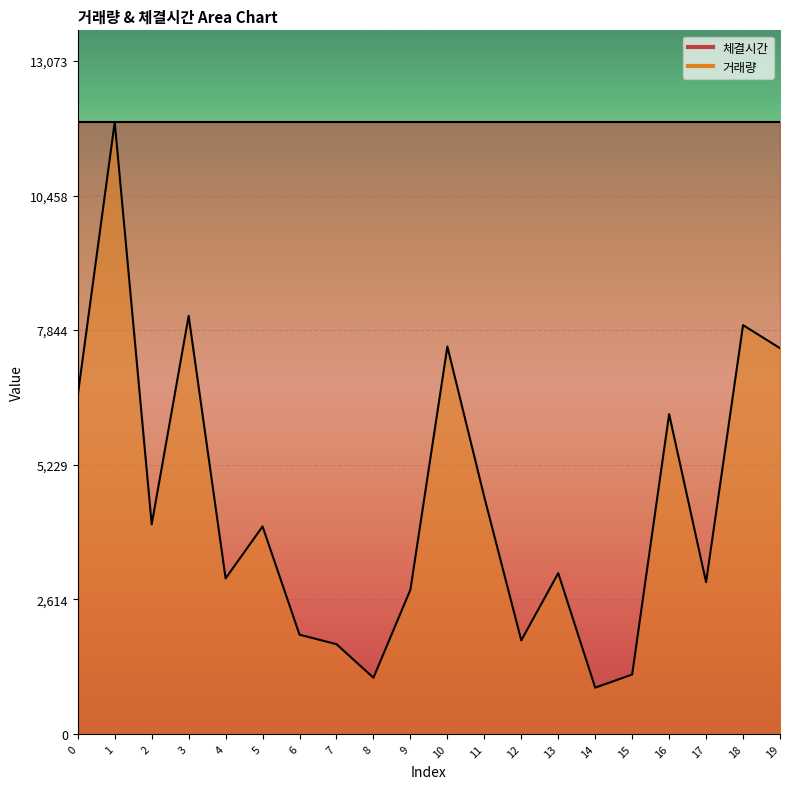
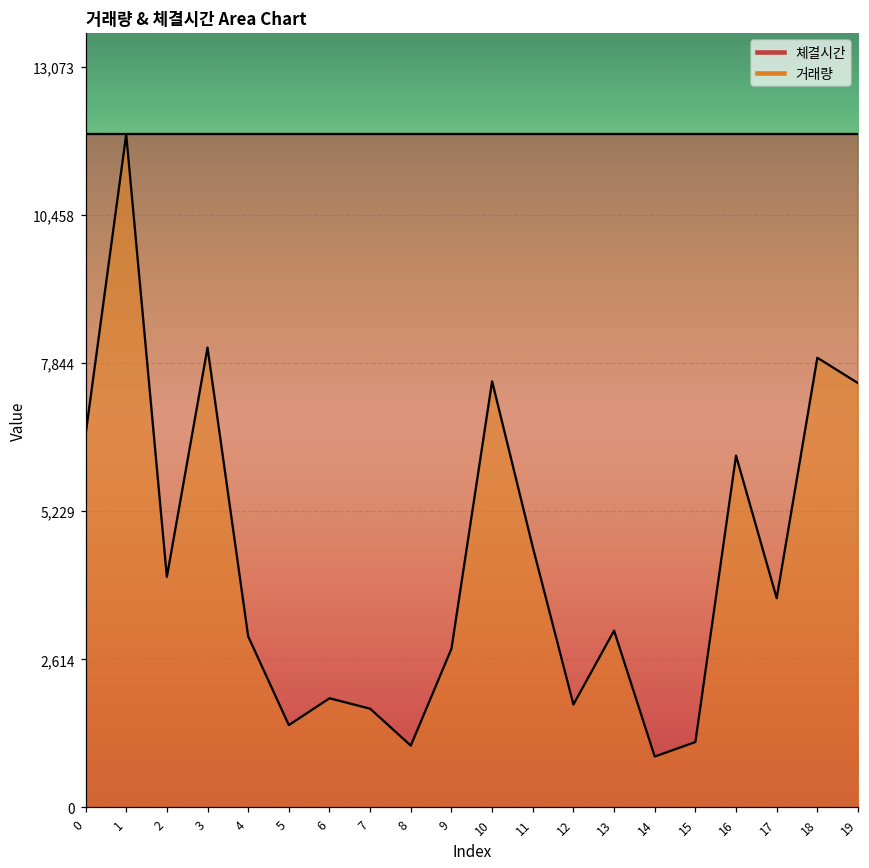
  {
    "체결시간": {
      "0": "11,900",
      "2": "11,900",
      "3": "11,900",
      "4": "11,900",
      "5": "11,900",
      "6": "11,900",
      "7": "11,900",
      "8": "11,900",
      "9": "11,900",
      "10": "11,900",
      "11": "11,900",
      "12": "11,900",
      "13": "11,900",
      "14": "11,900",
      "15": "11,900",
      "16": "11,900",
      "17": "11,900",
      "18": "11,900",
      "19": "11,900"
    },
    "거래량": {
      "0": "6,600",
      "2": "4,100",
      "3": "8,100",
      "4": "3,000",
-     "5": "4,000",
+     "5": "1,500",
      "6": "1,900",
      "7": "1,700",
      "8": "1,100",
      "9": "2,800",
      "10": "7,500",
      "11": "4,600",
      "12": "1,800",
      "13": "3,100",
      "14": "900",
      "15": "1,200",
      "16": "6,200",
-     "17": "2,900",
+     "17": "3,700",
      "18": "7,900",
      "19": "7,500"
    }
  }
